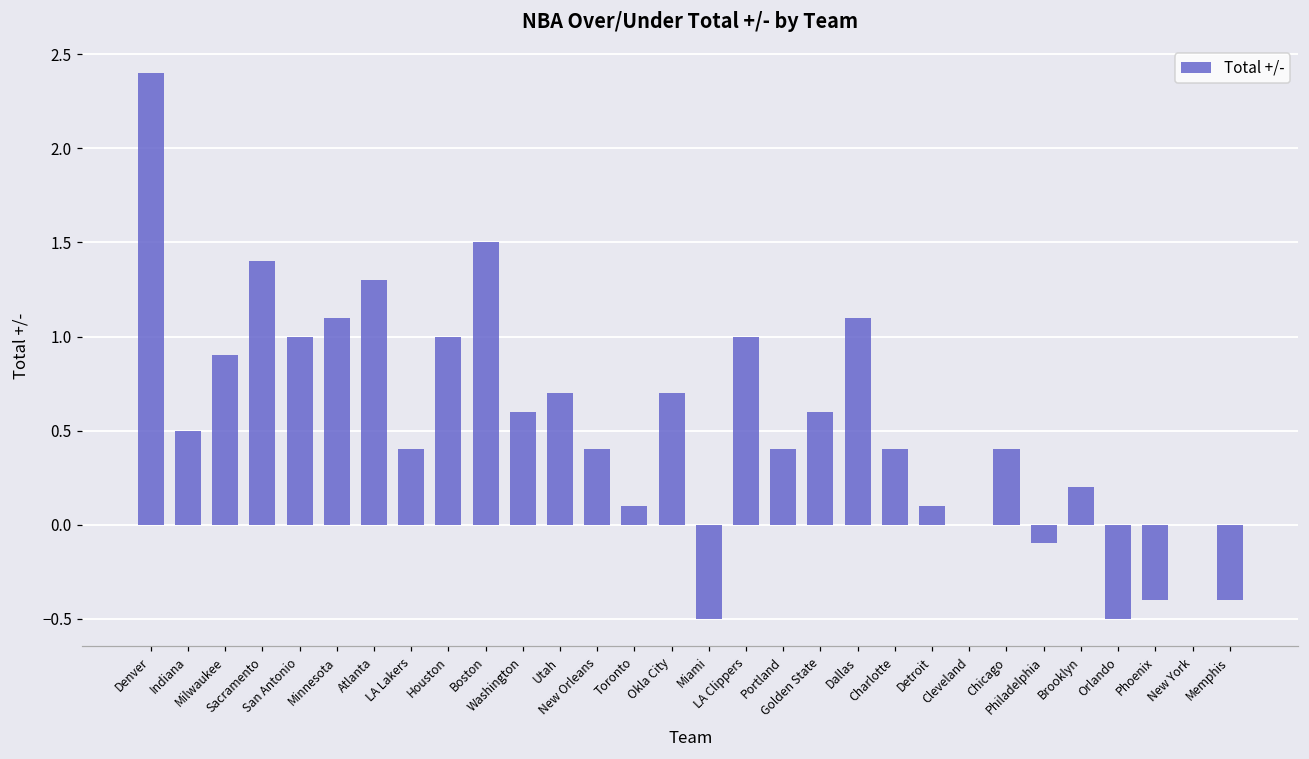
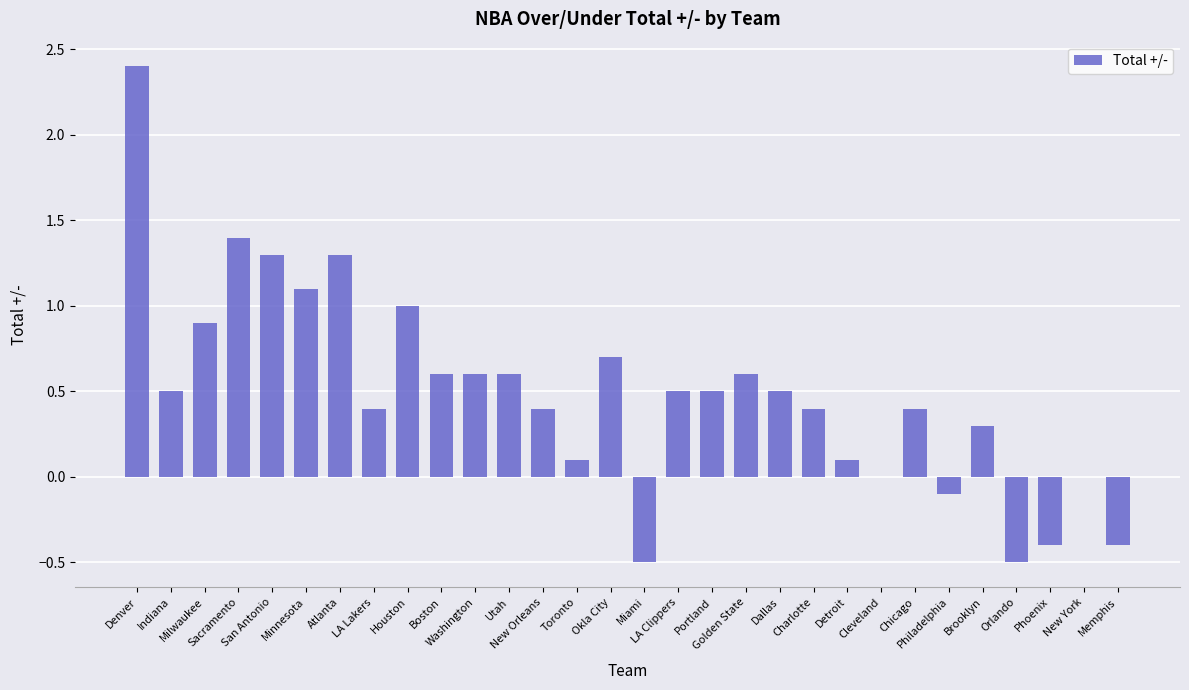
  {
    "Denver": 2.4,
    "Indiana": 0.5,
    "Milwaukee": 0.9,
    "Sacramento": 1.4,
-   "San Antonio": 1.0,
+   "San Antonio": 1.3,
    "Minnesota": 1.1,
    "Atlanta": 1.3,
    "LA Lakers": 0.4,
    "Houston": 1.0,
-   "Boston": 1.5,
+   "Boston": 0.6,
    "Washington": 0.6,
-   "Utah": 0.7,
+   "Utah": 0.6,
    "New Orleans": 0.4,
    "Toronto": 0.1,
    "Okla City": 0.7,
    "Miami": -0.5,
-   "LA Clippers": 1.0,
-   "Portland": 0.4,
+   "LA Clippers": 0.5,
+   "Portland": 0.5,
    "Golden State": 0.6,
-   "Dallas": 1.1,
+   "Dallas": 0.5,
    "Charlotte": 0.4,
    "Detroit": 0.1,
    "Cleveland": 0.0,
    "Chicago": 0.4,
    "Philadelphia": -0.1,
-   "Brooklyn": 0.2,
+   "Brooklyn": 0.3,
    "Orlando": -0.5,
    "Phoenix": -0.4,
    "New York": 0.0,
    "Memphis": -0.4
  }
